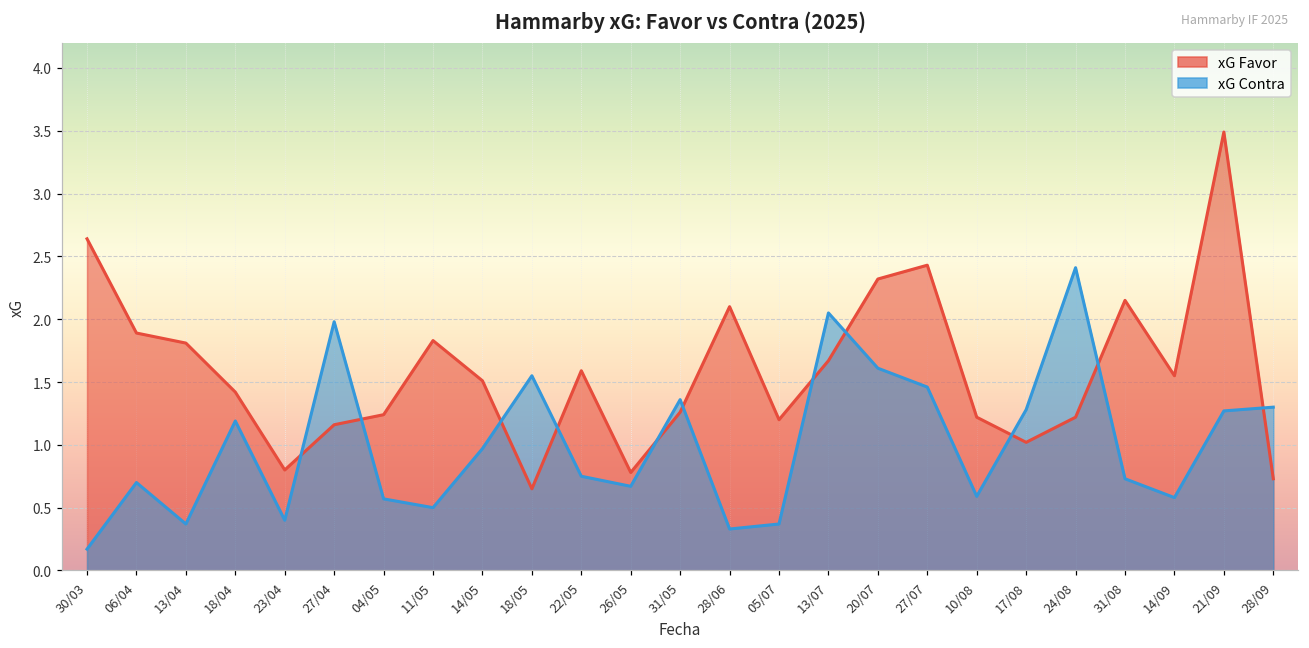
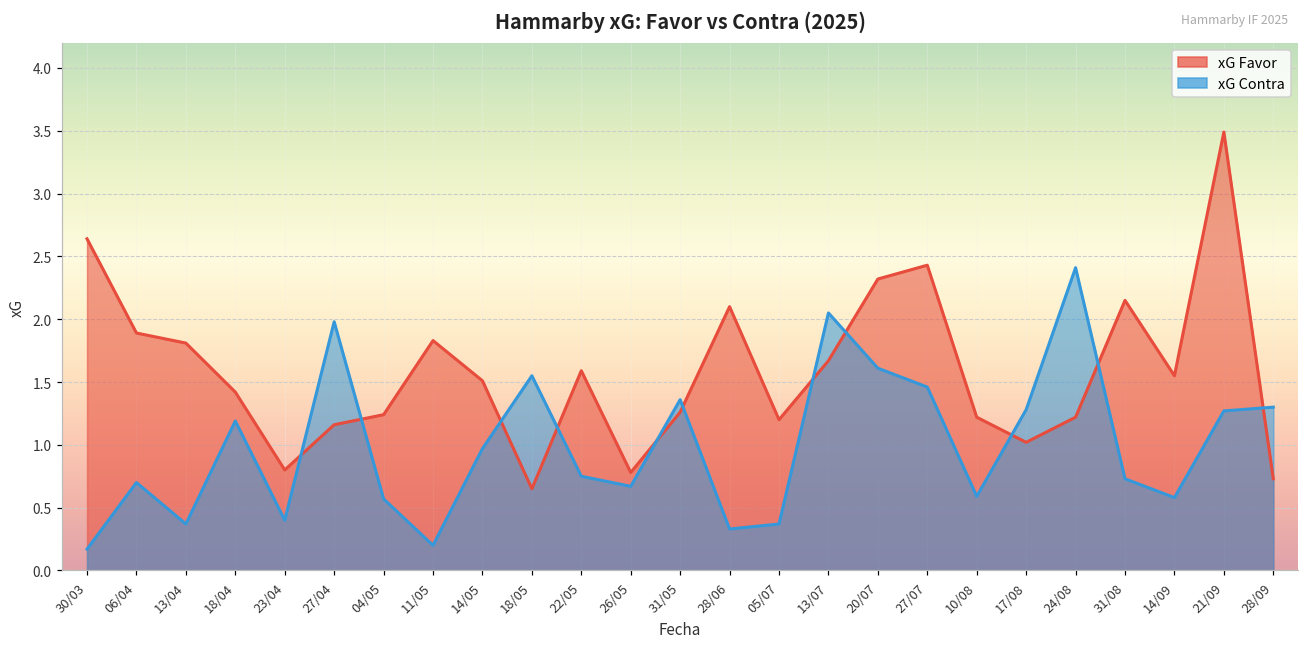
  {
    "xG Favor": {
      "30/03": 2.64,
      "06/04": 1.9,
      "13/04": 1.8,
      "18/04": 1.4,
      "23/04": 0.8,
      "27/04": 1.16,
      "04/05": 1.24,
      "11/05": 1.83,
      "14/05": 1.5,
      "18/05": 0.65,
      "22/05": 1.6,
      "26/05": 0.8,
      "31/05": 1.26,
      "28/06": 2.1,
      "05/07": 1.2,
      "13/07": 1.67,
      "20/07": 2.3,
      "27/07": 2.43,
      "10/08": 1.2,
      "17/08": 1.0,
      "24/08": 1.2,
      "31/08": 2.15,
      "14/09": 1.55,
      "21/09": 3.5,
      "28/09": 0.73
    },
    "xG Contra": {
      "30/03": 0.17,
      "06/04": 0.7,
      "13/04": 0.37,
      "18/04": 1.2,
      "23/04": 0.4,
      "27/04": 2.0,
      "04/05": 0.57,
-     "11/05": 0.5,
+     "11/05": 0.2,
      "14/05": 0.97,
      "18/05": 1.55,
      "22/05": 0.75,
      "26/05": 0.67,
      "31/05": 1.36,
      "28/06": 0.33,
      "05/07": 0.37,
      "13/07": 2.05,
      "20/07": 1.6,
      "27/07": 1.46,
      "10/08": 0.6,
      "17/08": 1.3,
      "24/08": 2.4,
      "31/08": 0.73,
      "14/09": 0.6,
      "21/09": 1.27,
      "28/09": 1.3
    }
  }
